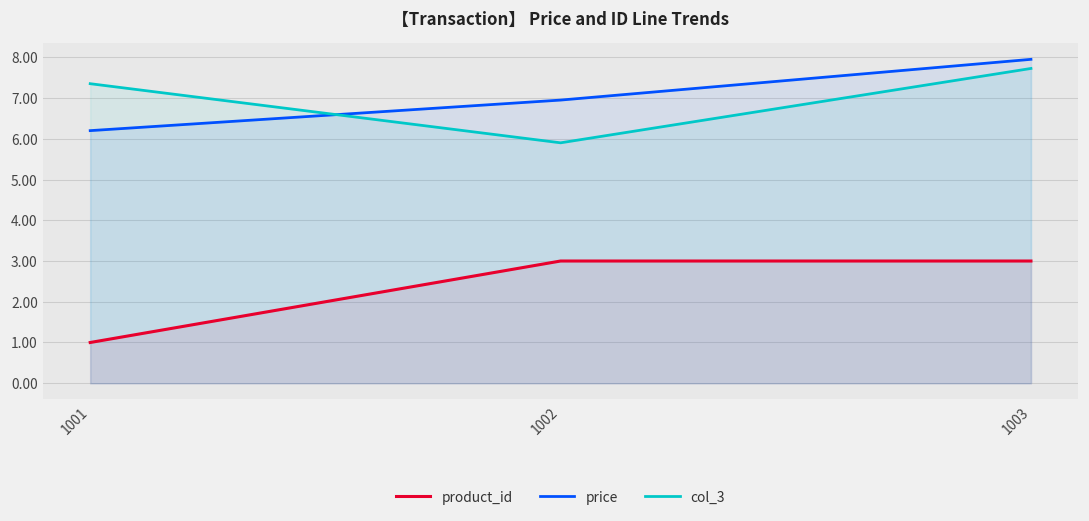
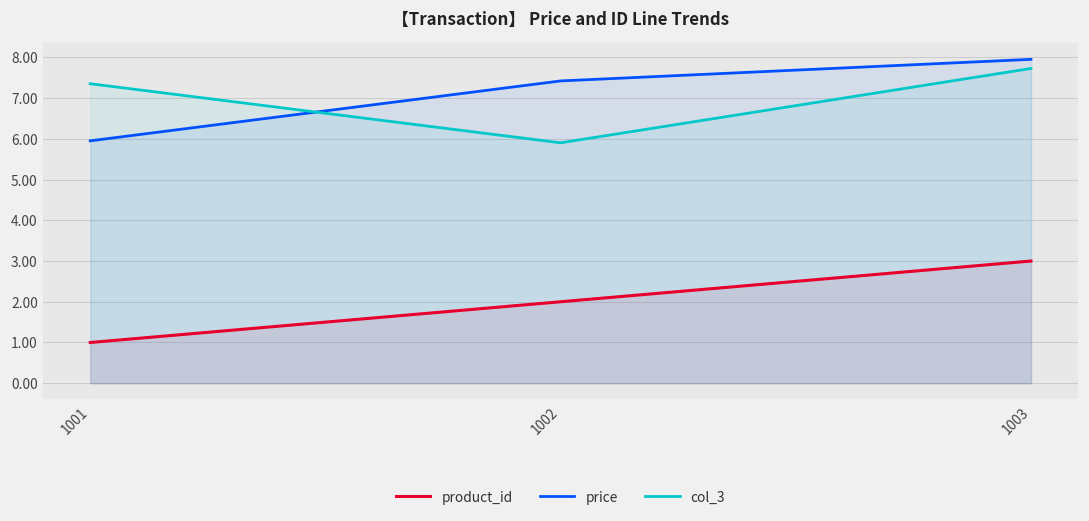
  {
    "product_id": {
      "1001": 1,
-     "1002": 3,
+     "1002": 2,
      "1003": 3
    },
    "price": {
-     "1001": 6.2,
-     "1002": 7.0,
+     "1001": 6.0,
+     "1002": 7.4,
      "1003": 8.0
    },
    "col_3": {
      "1001": 7.4,
      "1002": 5.9,
      "1003": 7.7
    }
  }
